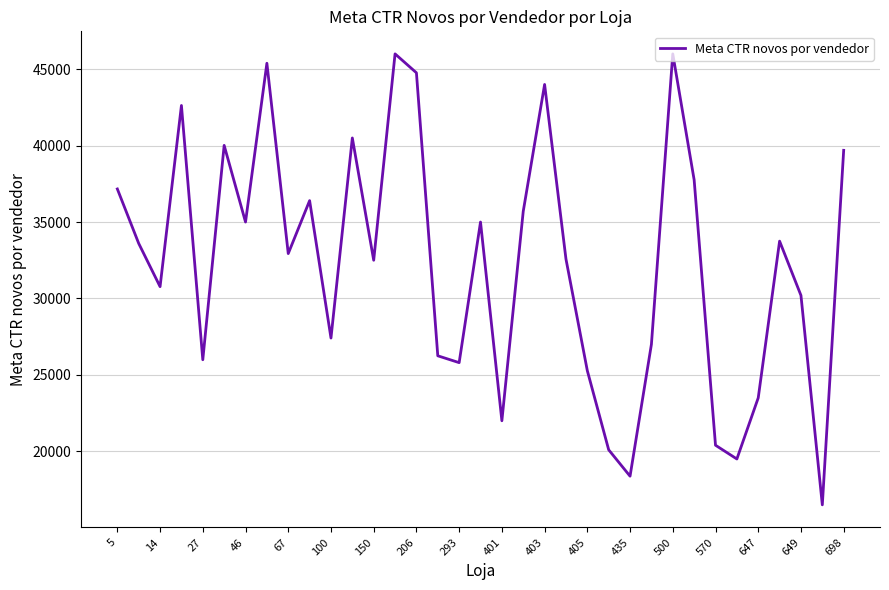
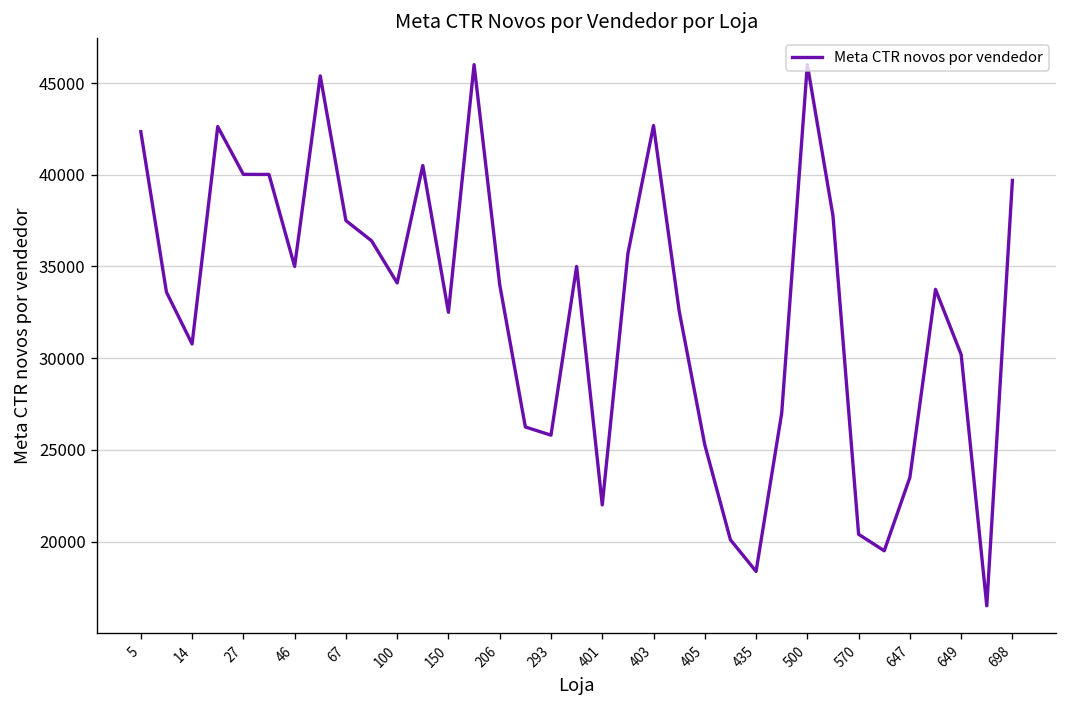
  {
-   "5": 37200,
+   "5": 42300,
    "14": 30800,
-   "27": 26000,
+   "27": 40000,
    "46": 35000,
-   "67": 32900,
-   "100": 27400,
+   "67": 37500,
+   "100": 34100,
    "150": 32500,
-   "206": 44800,
+   "206": 34000,
    "293": 25800,
    "401": 22000,
-   "403": 44000,
+   "403": 42700,
    "405": 25300,
    "435": 18400,
    "570": 20400,
    "647": 23500,
    "649": 30200,
    "698": 39700
  }
